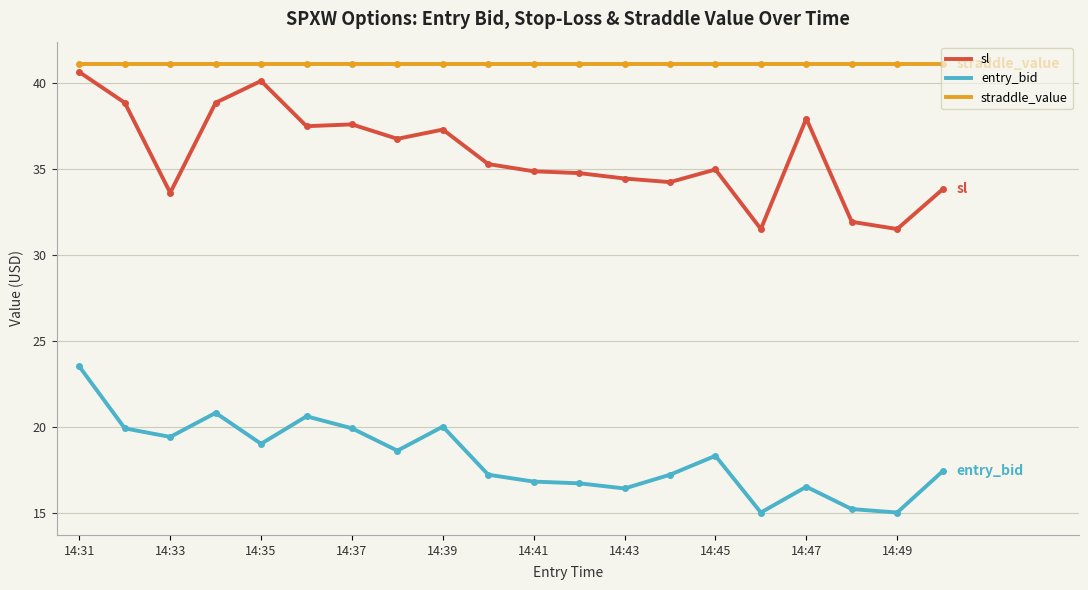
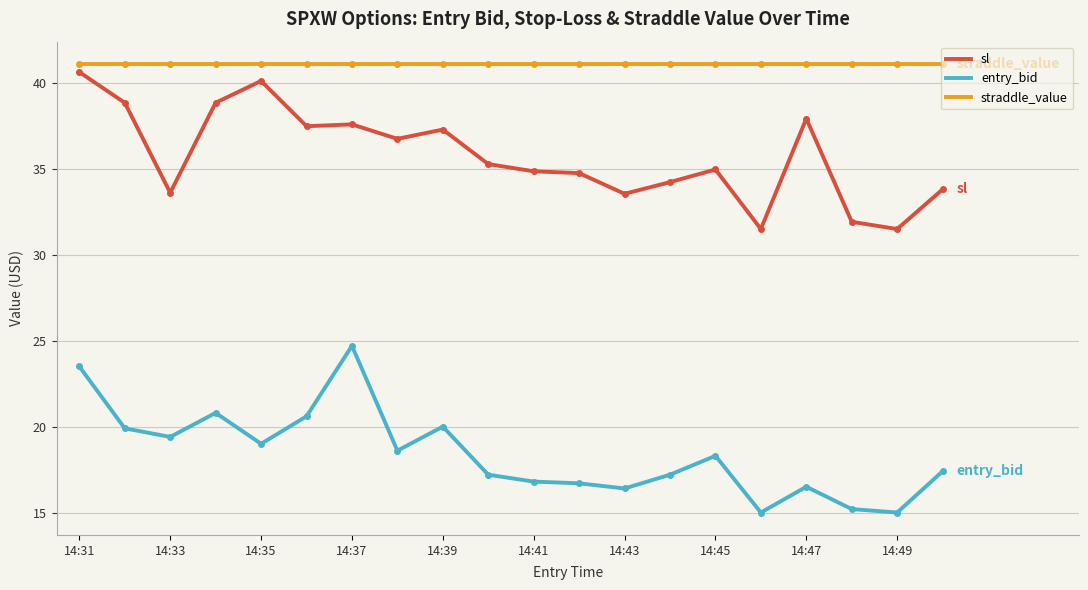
  {
    "sl": {
      "14:31": 40.6,
      "14:33": 33.6,
      "14:35": 40.1,
      "14:37": 37.6,
      "14:39": 37.3,
      "14:41": 34.9,
-     "14:43": 34.4,
+     "14:43": 33.6,
      "14:45": 35.0,
      "14:47": 37.9,
      "14:49": 31.5
    },
    "entry_bid": {
      "14:31": 23.5,
      "14:33": 19.4,
      "14:35": 19.0,
-     "14:37": 19.9,
+     "14:37": 24.7,
      "14:39": 20.0,
      "14:41": 16.8,
      "14:43": 16.4,
      "14:45": 18.3,
      "14:47": 16.5,
      "14:49": 15.0
    },
    "straddle_value": {
      "14:31": 41.1,
      "14:33": 41.1,
      "14:35": 41.1,
      "14:37": 41.1,
      "14:39": 41.1,
      "14:41": 41.1,
      "14:43": 41.1,
      "14:45": 41.1,
      "14:47": 41.1,
      "14:49": 41.1
    }
  }
